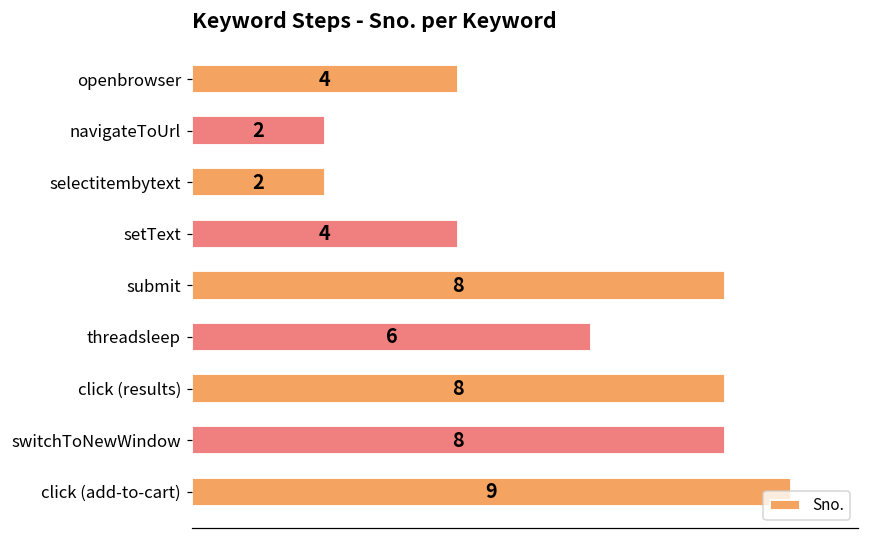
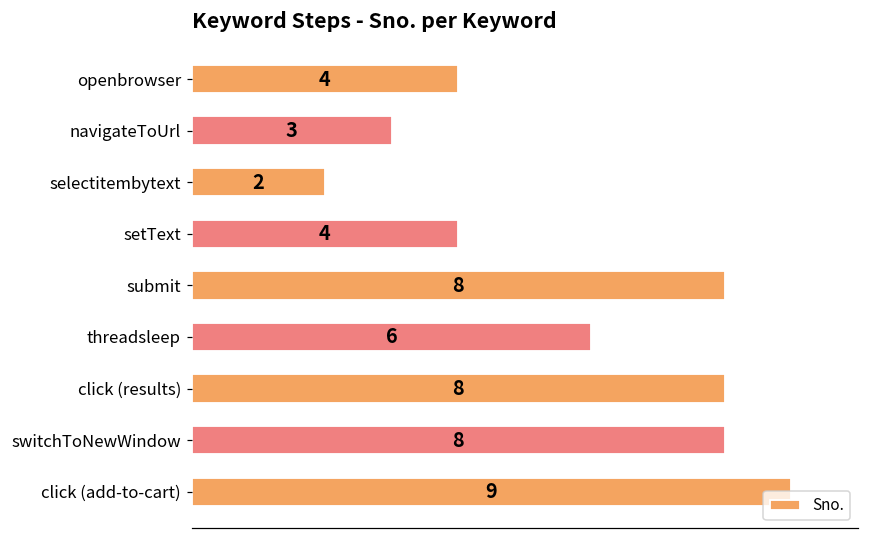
  {
    "openbrowser": 4,
-   "navigateToUrl": 2,
+   "navigateToUrl": 3,
    "selectitembytext": 2,
    "setText": 4,
    "submit": 8,
    "threadsleep": 6,
    "click (results)": 8,
    "switchToNewWindow": 8,
    "click (add-to-cart)": 9
  }
